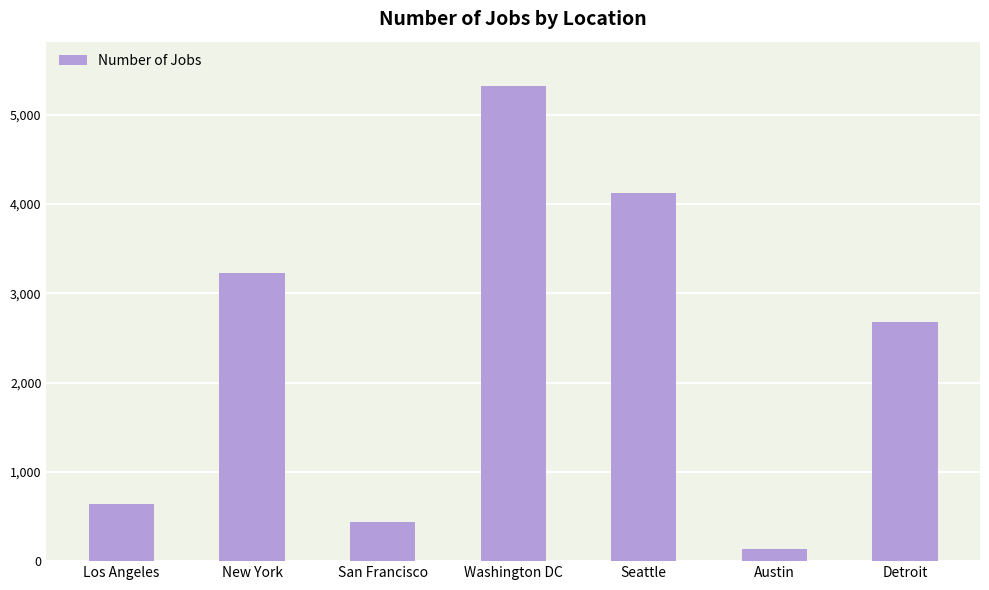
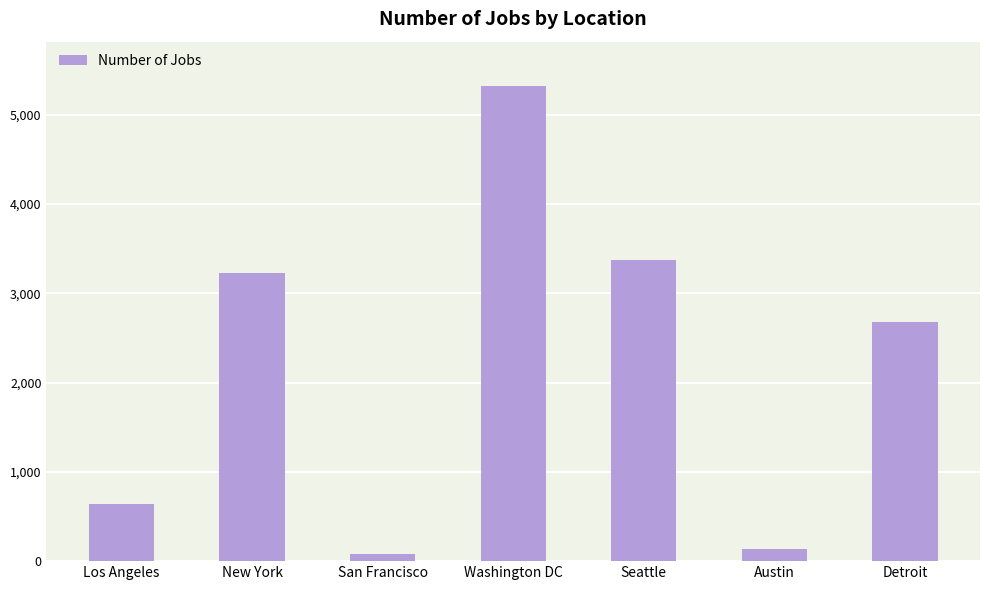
  {
    "Los Angeles": "600",
    "New York": "3,200",
-   "San Francisco": "400",
+   "San Francisco": "100",
    "Washington DC": "5,300",
-   "Seattle": "4,100",
+   "Seattle": "3,400",
    "Austin": "100",
    "Detroit": "2,700"
  }
